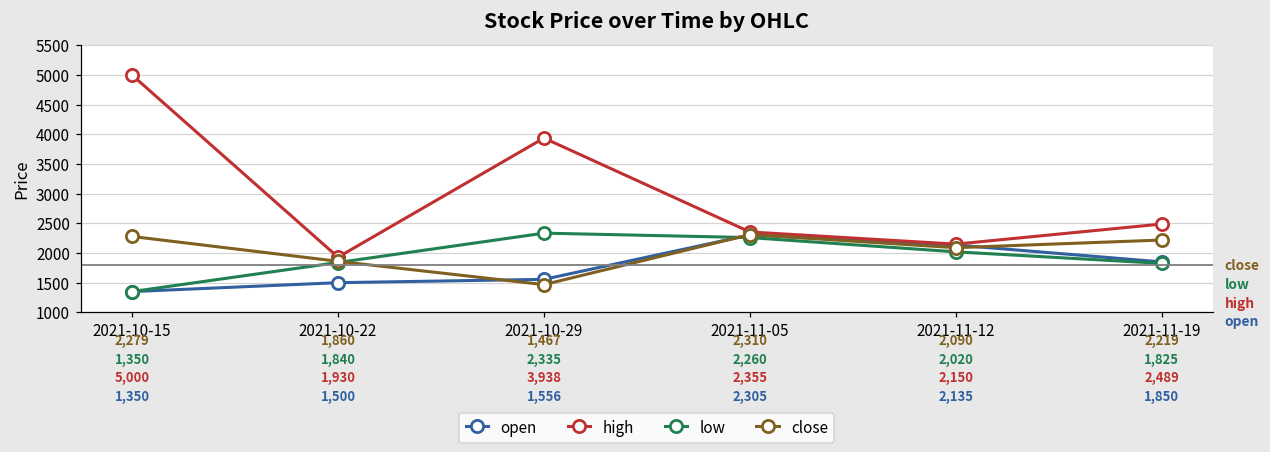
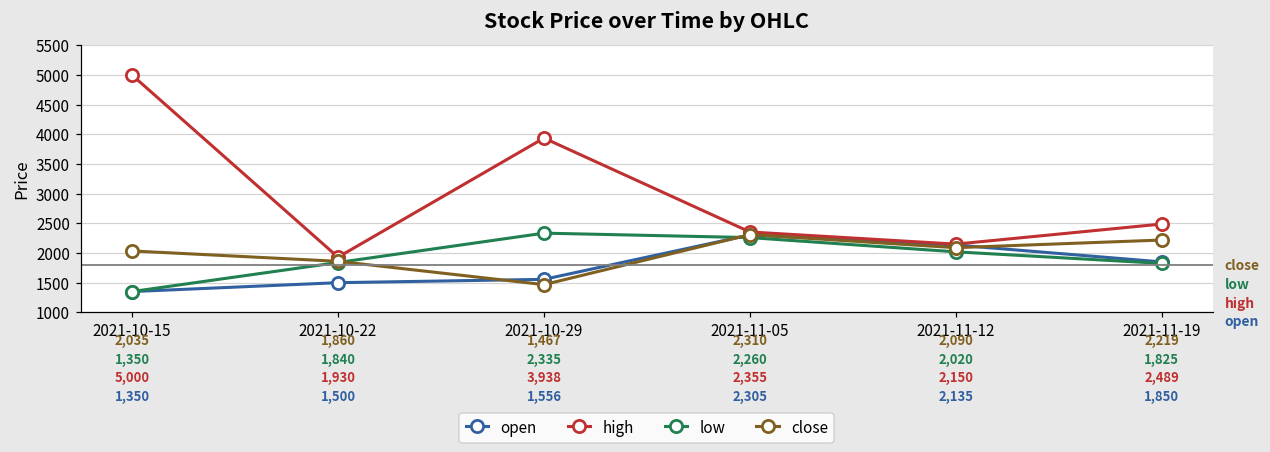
  {
    "open": {
      "2021-10-22": "1500",
      "2021-10-29": "1600"
    },
    "high": {
      "2021-10-15": "5000",
      "2021-10-22": "1900",
      "2021-10-29": "3900",
      "2021-11-19": "2500"
    },
    "low": {
      "2021-10-29": "2300",
      "2021-11-12": "2000"
    },
    "close": {
-     "2021-10-15": "2,279"
+     "2021-10-15": "2,035"
    }
  }
